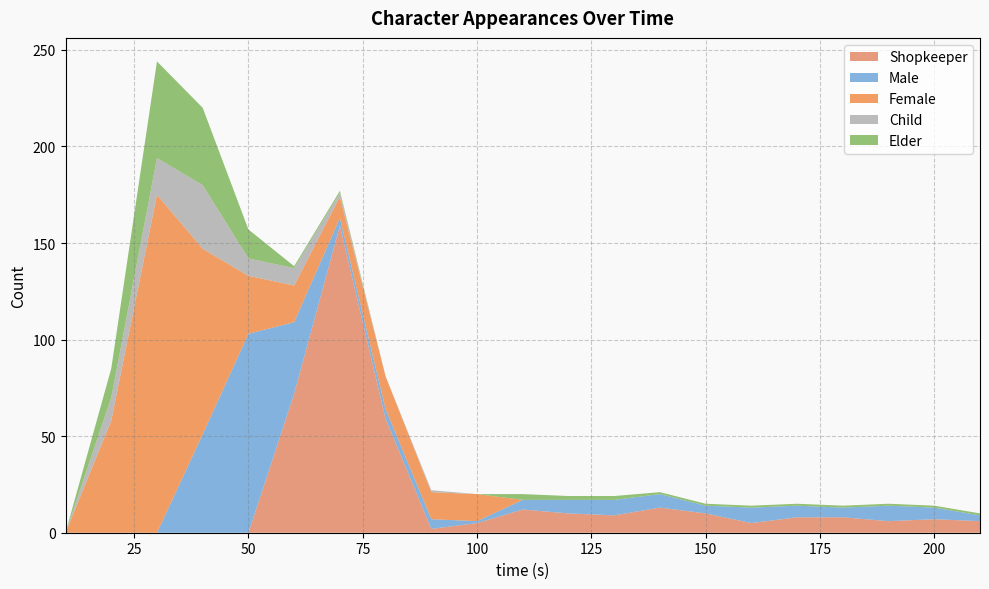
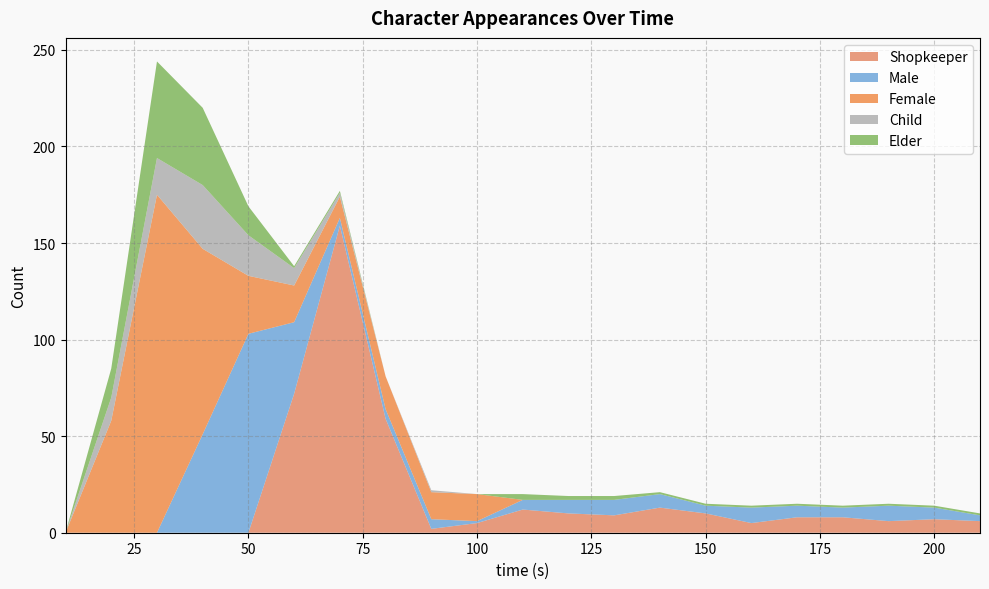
  {
    "Male": {
      "50": 103
    },
    "Child": {
-     "50": 9
+     "50": 21
    },
    "Elder": {
      "50": 15
    }
  }
